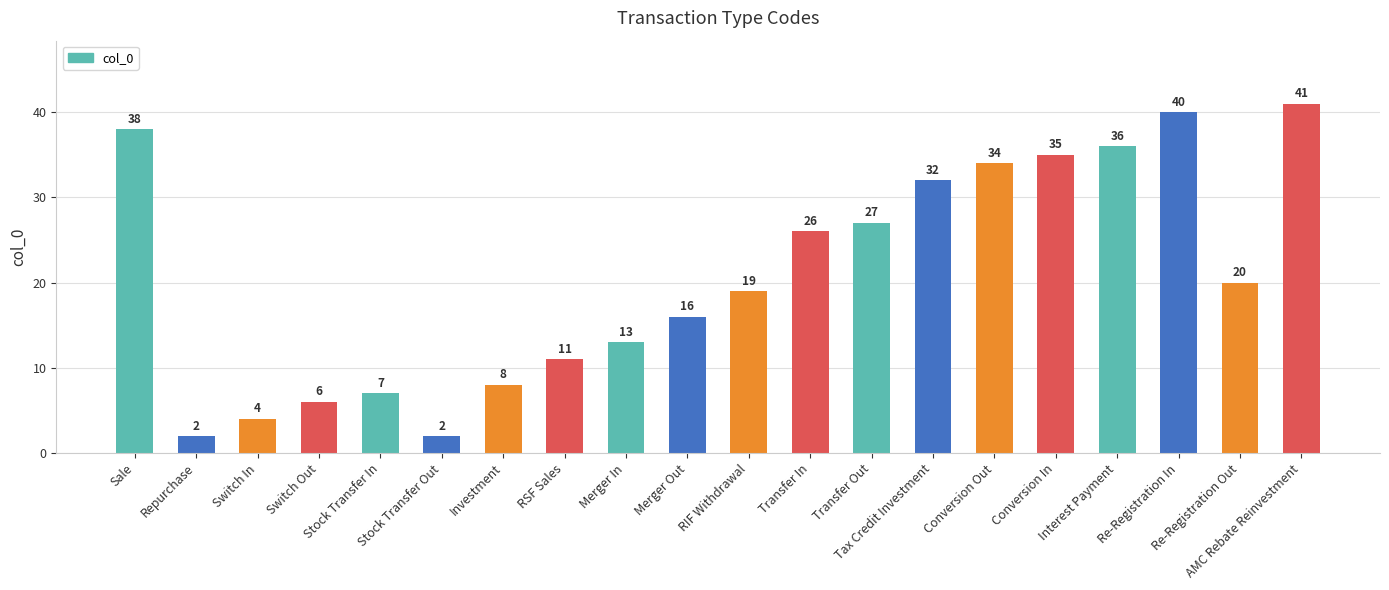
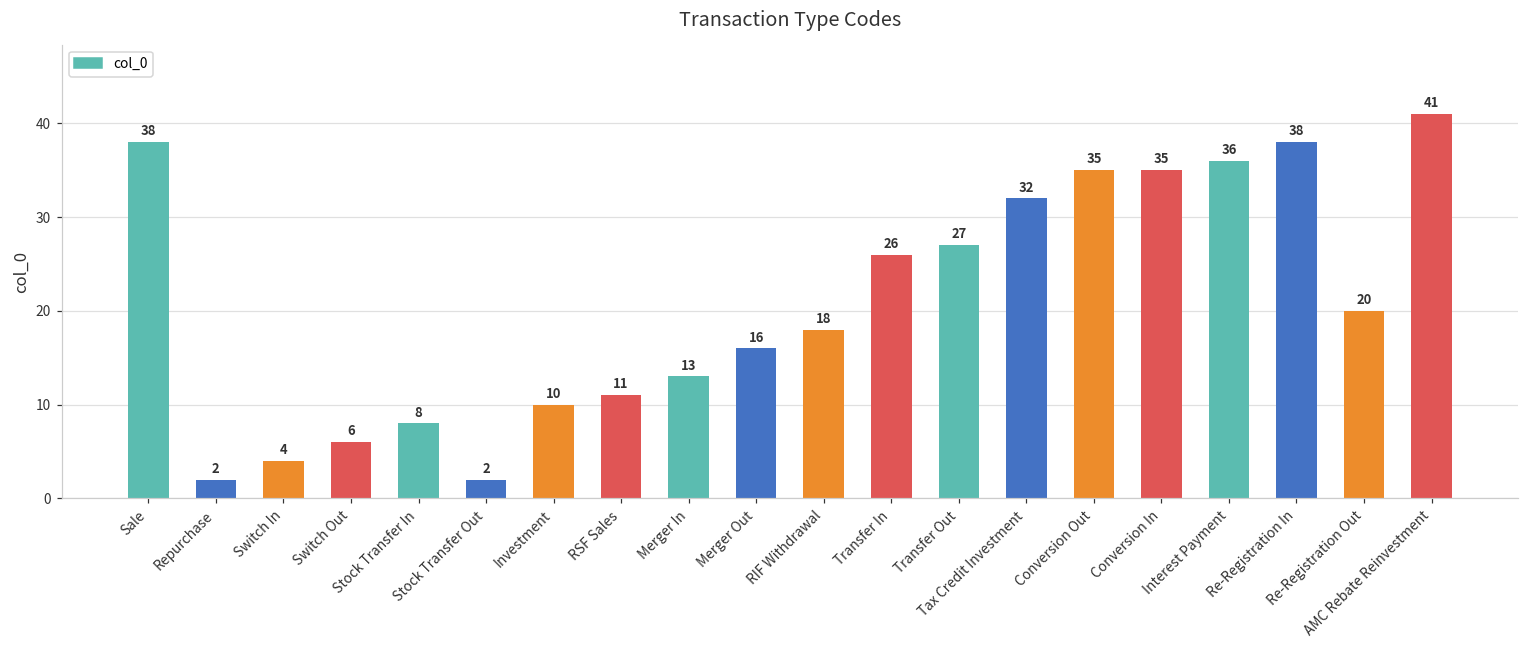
  {
    "Sale": 38,
    "Repurchase": 2,
    "Switch In": 4,
    "Switch Out": 6,
-   "Stock Transfer In": 7,
+   "Stock Transfer In": 8,
    "Stock Transfer Out": 2,
-   "Investment": 8,
+   "Investment": 10,
    "RSF Sales": 11,
    "Merger In": 13,
    "Merger Out": 16,
-   "RIF Withdrawal": 19,
+   "RIF Withdrawal": 18,
    "Transfer In": 26,
    "Transfer Out": 27,
    "Tax Credit Investment": 32,
-   "Conversion Out": 34,
+   "Conversion Out": 35,
    "Conversion In": 35,
    "Interest Payment": 36,
-   "Re-Registration In": 40,
+   "Re-Registration In": 38,
    "Re-Registration Out": 20,
    "AMC Rebate Reinvestment": 41
  }
